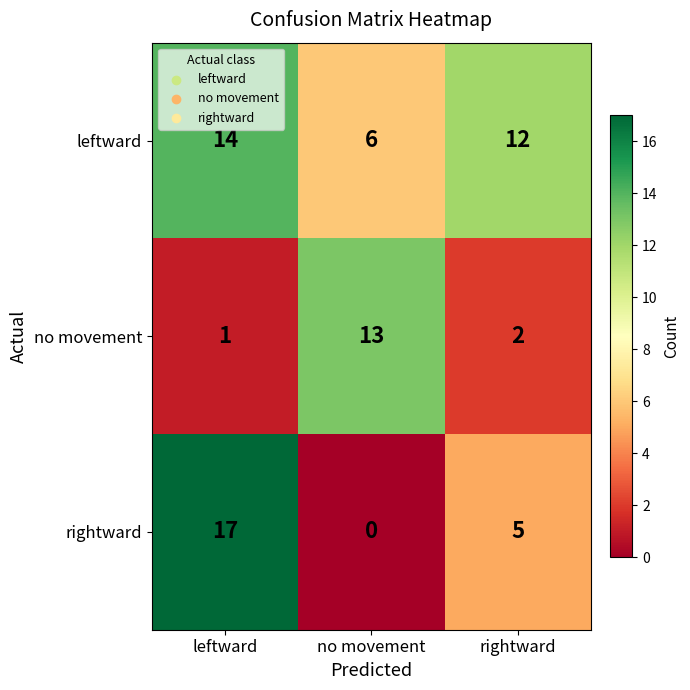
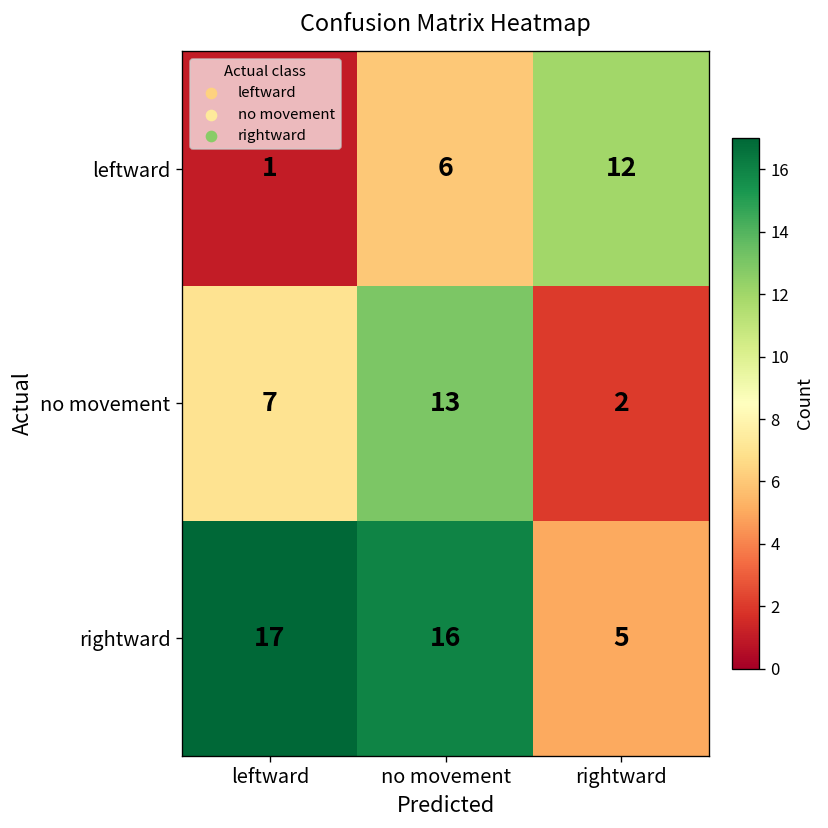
  {
    "leftward": {
-     "leftward": 14,
+     "leftward": 1,
      "no movement": 6,
      "rightward": 12
    },
    "no movement": {
-     "leftward": 1,
+     "leftward": 7,
      "no movement": 13,
      "rightward": 2
    },
    "rightward": {
      "leftward": 17,
-     "no movement": 0,
+     "no movement": 16,
      "rightward": 5
    }
  }
